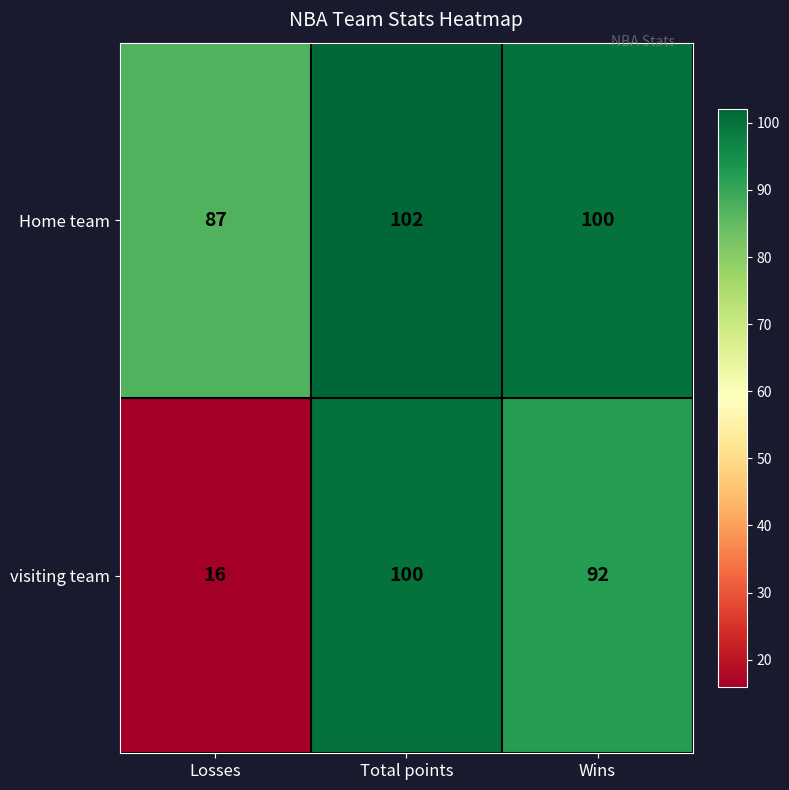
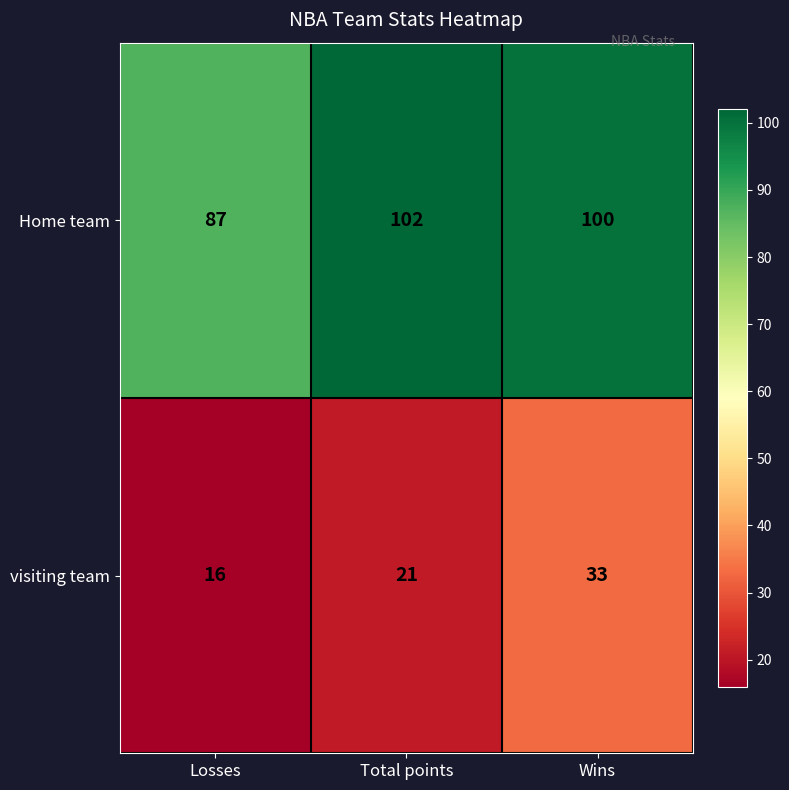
  {
    "Home team": {
      "Losses": 87,
      "Total points": 102,
      "Wins": 100
    },
    "visiting team": {
      "Losses": 16,
-     "Total points": 100,
-     "Wins": 92
+     "Total points": 21,
+     "Wins": 33
    }
  }
